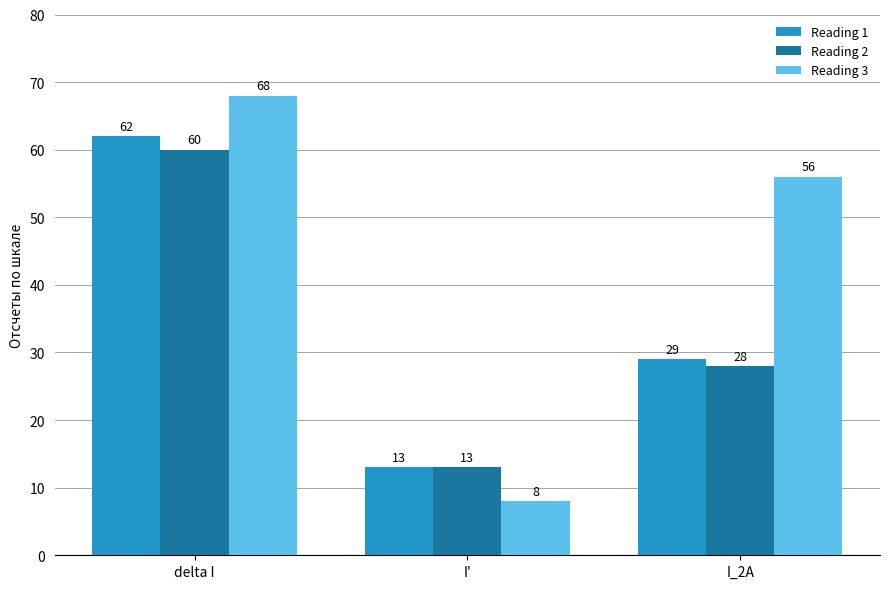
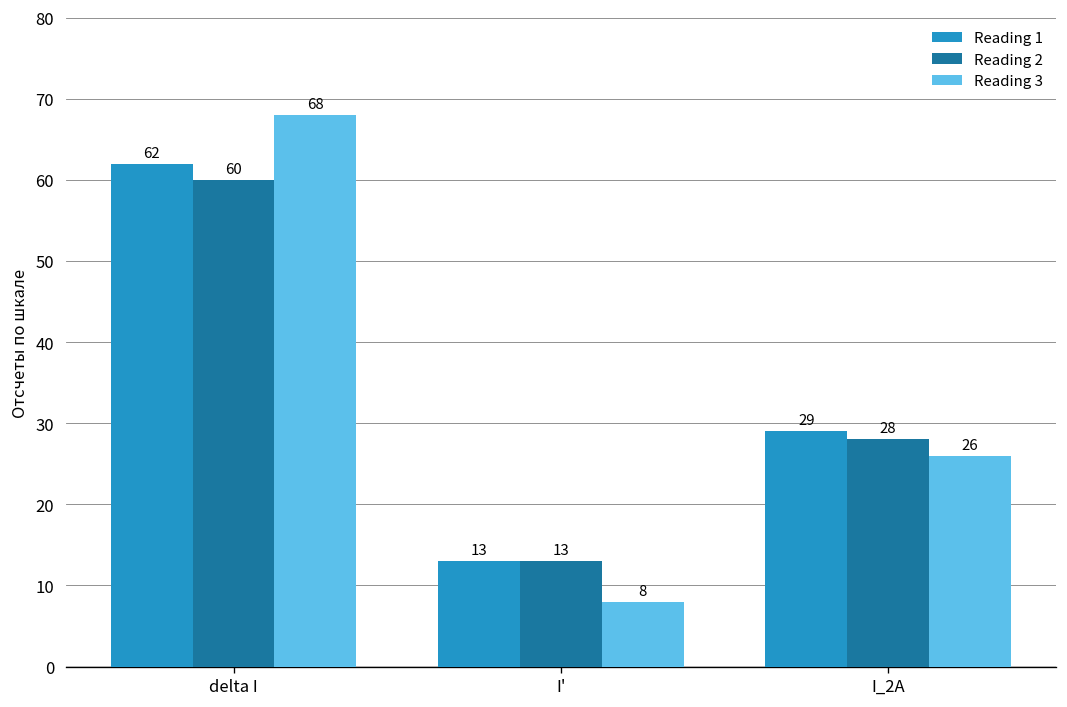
  {
    "Reading 3": {
      "delta I": 68,
      "I'": 8,
-     "I_2A": 56
+     "I_2A": 26
    }
  }
